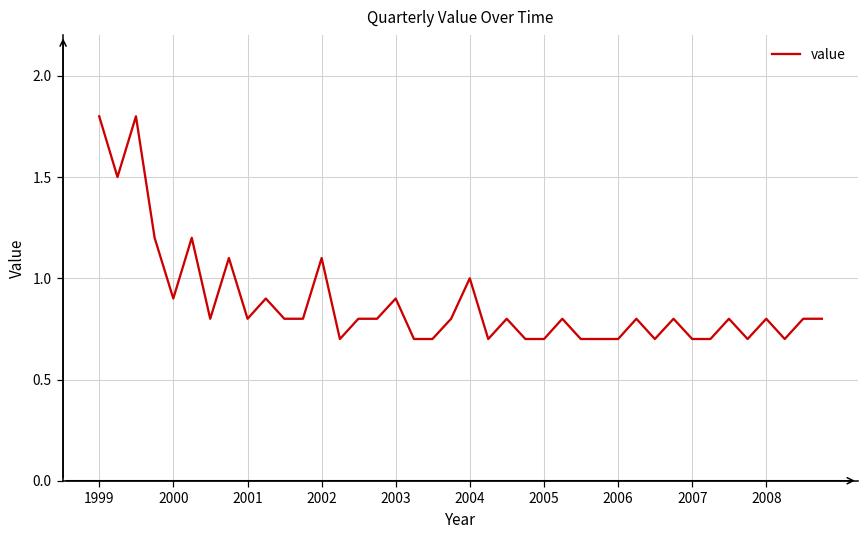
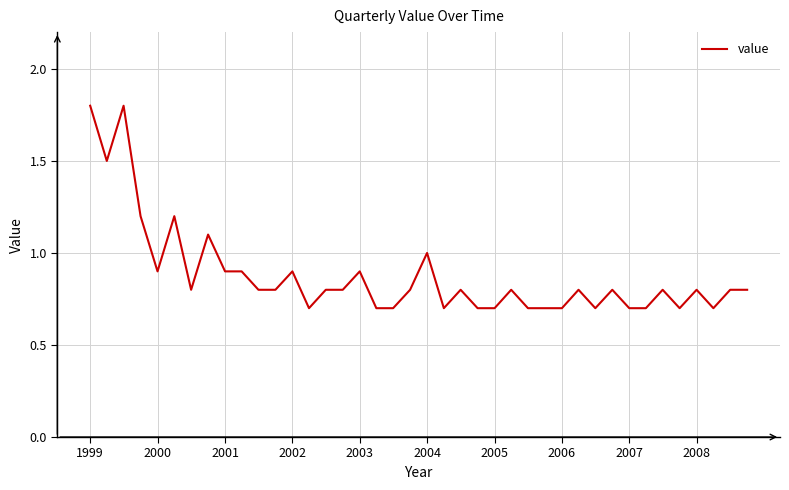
  {
    "1999": 1.8,
    "2000": 0.9,
-   "2001": 0.8,
-   "2002": 1.1,
+   "2001": 0.9,
+   "2002": 0.9,
    "2003": 0.9,
    "2004": 1.0,
    "2005": 0.7,
    "2006": 0.7,
    "2007": 0.7,
    "2008": 0.8
  }
